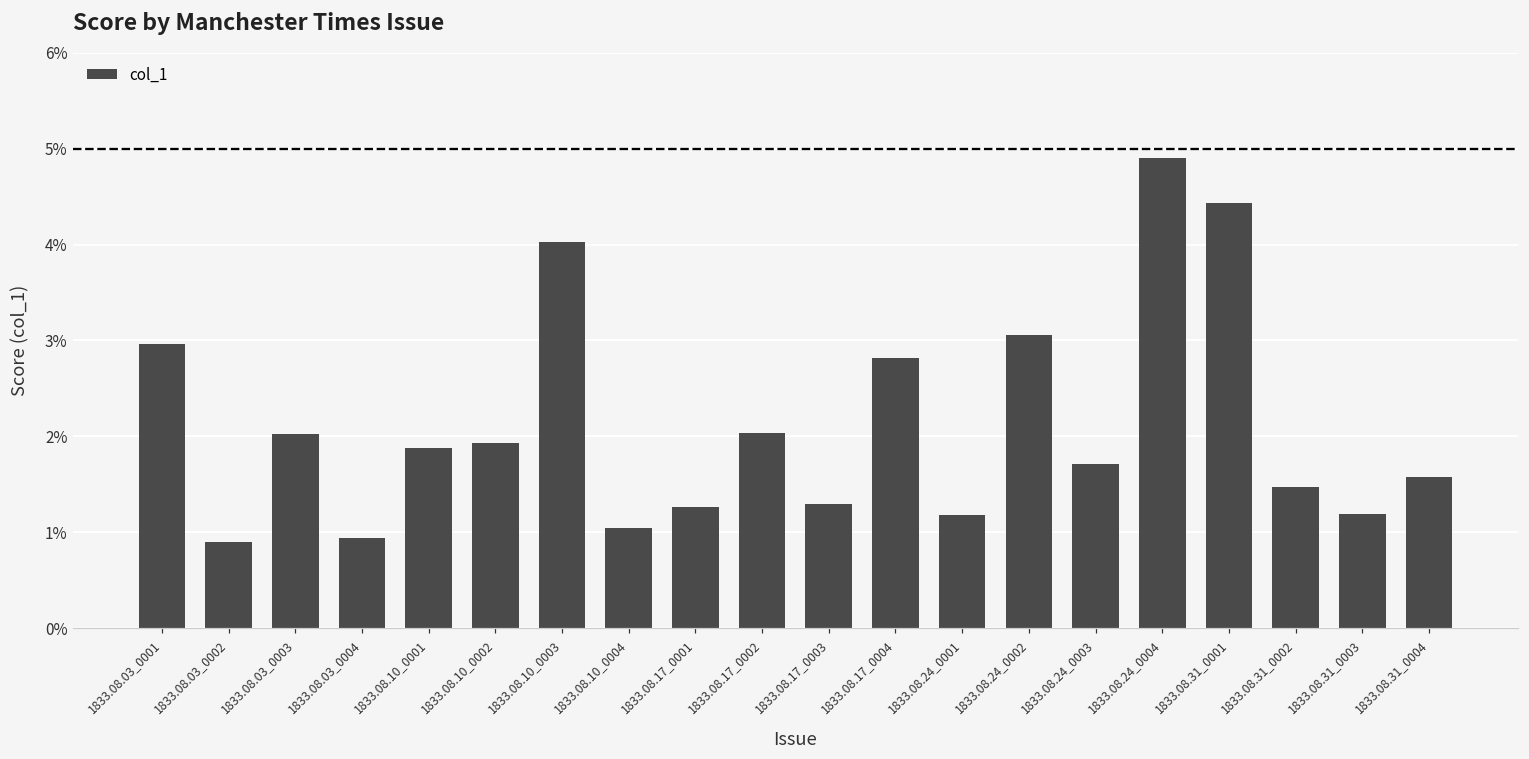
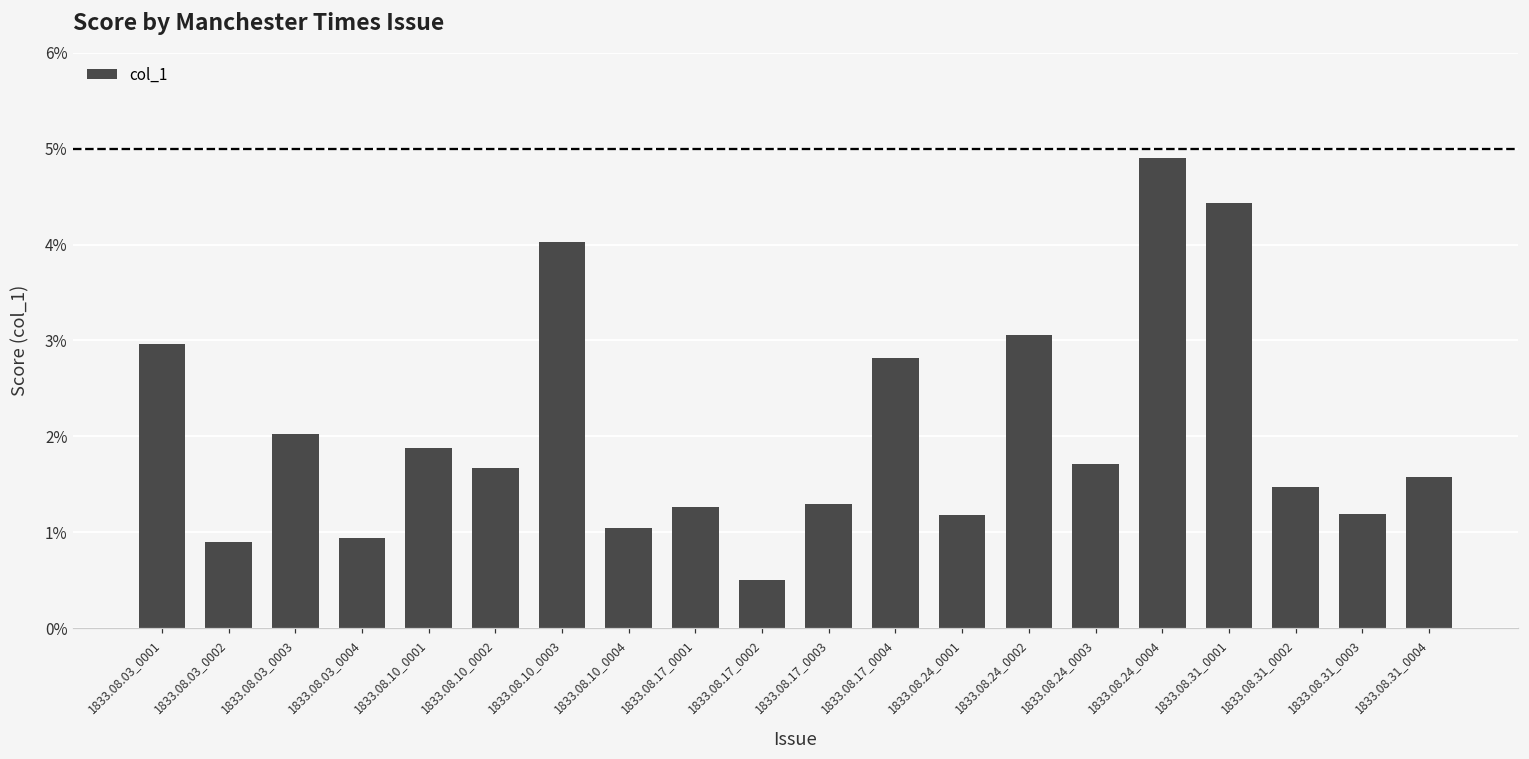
  {
    "1833.08.03_0001": "3.0%",
    "1833.08.03_0002": "0.9%",
    "1833.08.03_0003": "2.0%",
    "1833.08.03_0004": "0.9%",
    "1833.08.10_0001": "1.9%",
-   "1833.08.10_0002": "1.9%",
+   "1833.08.10_0002": "1.7%",
    "1833.08.10_0003": "4.0%",
    "1833.08.10_0004": "1.0%",
    "1833.08.17_0001": "1.3%",
-   "1833.08.17_0002": "2.0%",
+   "1833.08.17_0002": "0.5%",
    "1833.08.17_0003": "1.3%",
    "1833.08.17_0004": "2.8%",
    "1833.08.24_0001": "1.2%",
    "1833.08.24_0002": "3.1%",
    "1833.08.24_0003": "1.7%",
    "1833.08.24_0004": "4.9%",
    "1833.08.31_0001": "4.4%",
    "1833.08.31_0002": "1.5%",
    "1833.08.31_0003": "1.2%",
    "1833.08.31_0004": "1.6%"
  }
